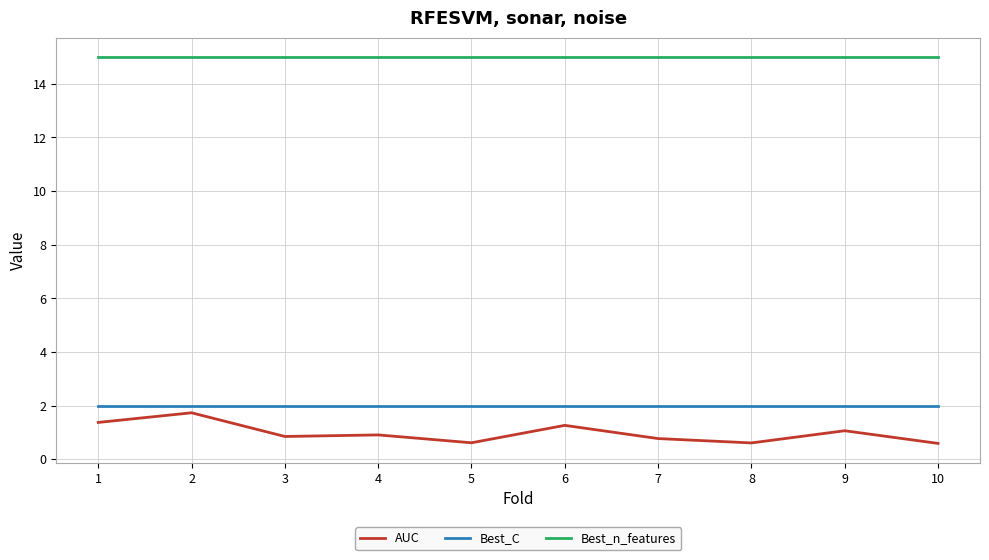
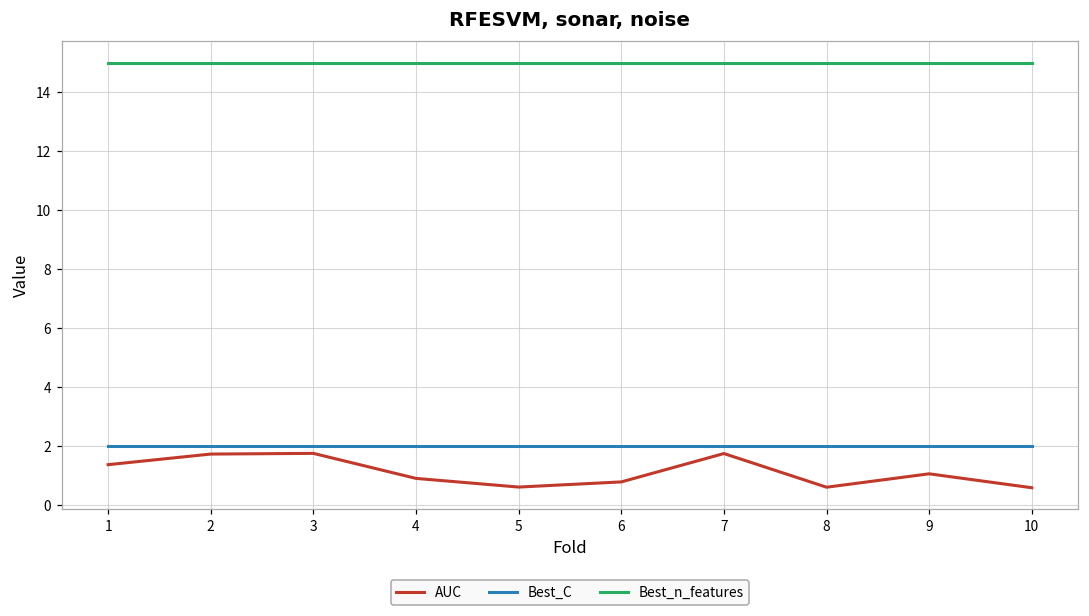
  {
    "AUC": {
      "1": 1.4,
      "2": 1.7,
-     "3": 0.8,
+     "3": 1.8,
      "4": 0.9,
      "5": 0.6,
-     "6": 1.3,
-     "7": 0.8,
+     "6": 0.8,
+     "7": 1.7,
      "8": 0.6,
      "9": 1.1,
      "10": 0.6
    },
    "Best_C": {
      "1": 2.0,
      "2": 2.0,
      "3": 2.0,
      "4": 2.0,
      "5": 2.0,
      "6": 2.0,
      "7": 2.0,
      "8": 2.0,
      "9": 2.0,
      "10": 2.0
    },
    "Best_n_features": {
      "1": 15.0,
      "2": 15.0,
      "3": 15.0,
      "4": 15.0,
      "5": 15.0,
      "6": 15.0,
      "7": 15.0,
      "8": 15.0,
      "9": 15.0,
      "10": 15.0
    }
  }
